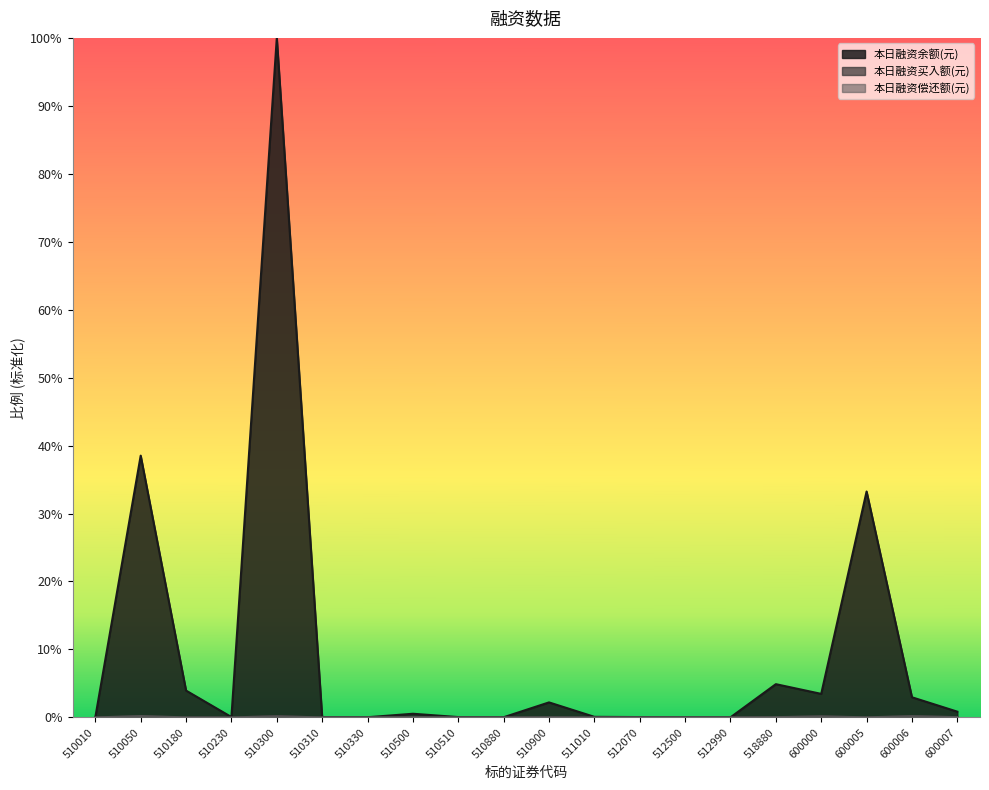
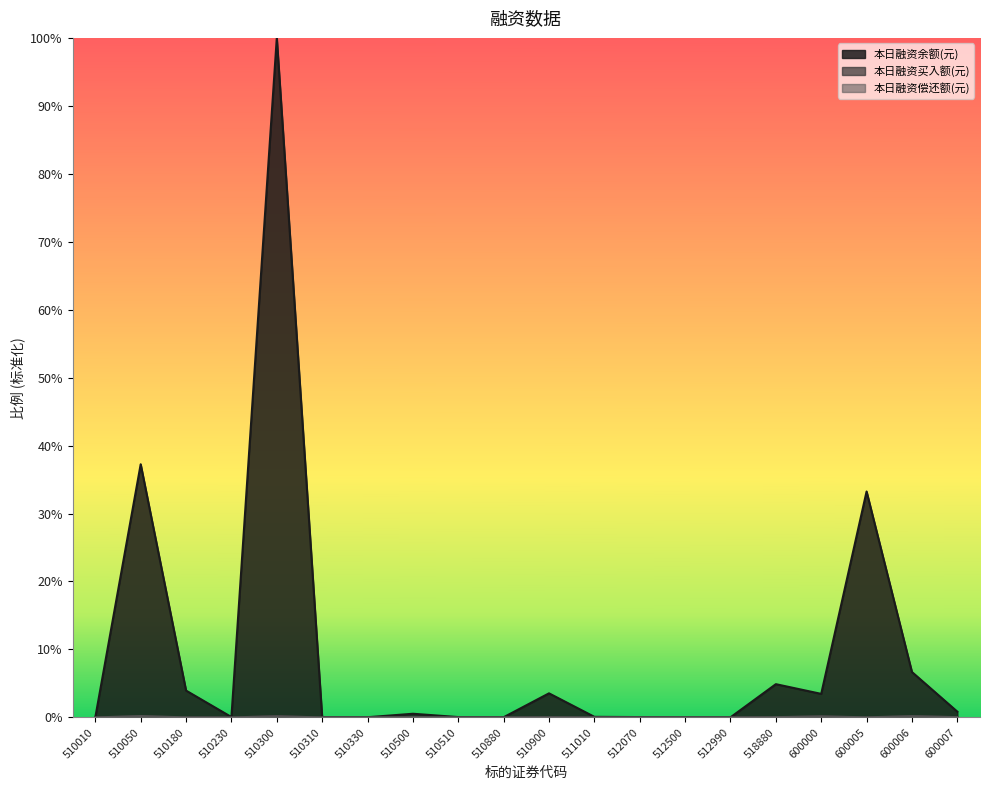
  {
    "本日融资余额(元)": {
-     "510050": "39%",
+     "510050": "37%",
      "510180": "4%",
      "510300": "100%",
      "510500": "1%",
-     "510900": "2%",
+     "510900": "4%",
      "518880": "5%",
      "600000": "3%",
      "600005": "33%",
-     "600006": "3%",
+     "600006": "7%",
      "600007": "1%"
    },
    "本日融资偿还额(元)": {
      "510050": "0%",
      "510180": "0%",
      "510300": "0%",
      "510500": "0%",
      "510900": "0%",
      "518880": "0%",
      "600000": "0%",
      "600005": "0%",
      "600006": "0%",
      "600007": "0%"
    }
  }
